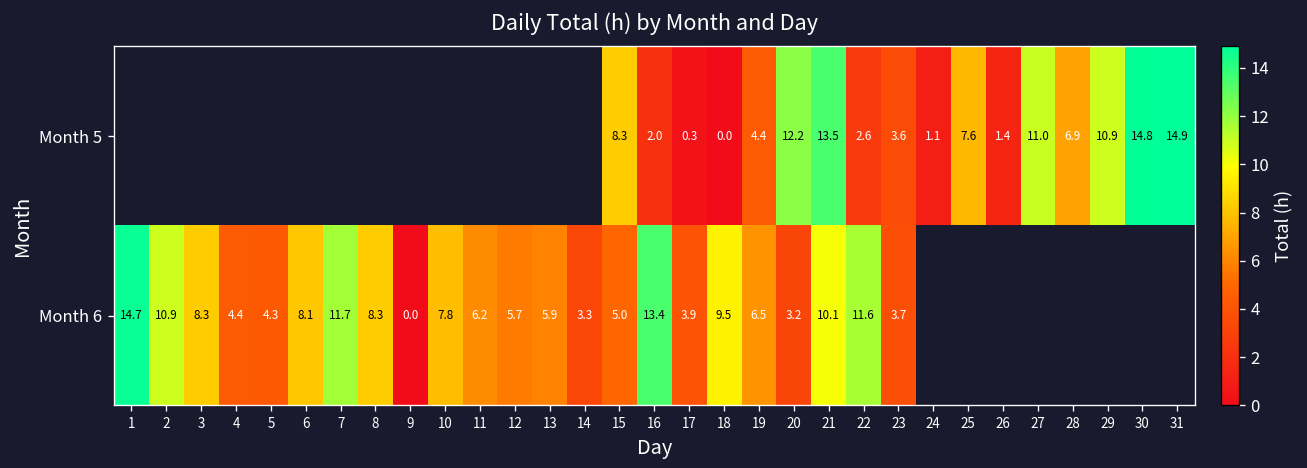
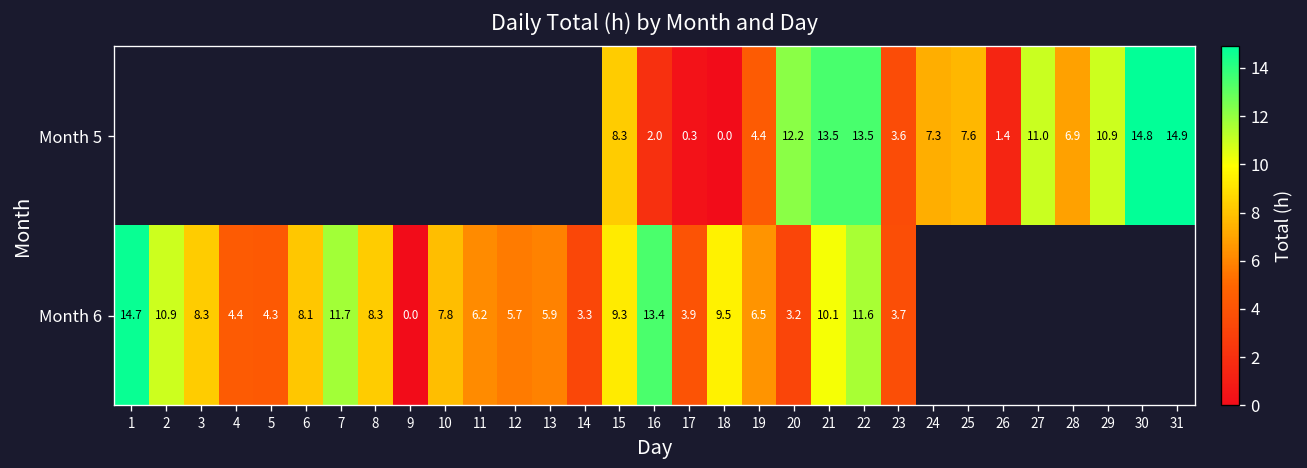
  {
    "Month 5": {
      "15": 8.3,
      "16": 2.0,
      "17": 0.3,
      "18": 0.0,
      "19": 4.4,
      "20": 12.2,
      "21": 13.5,
-     "22": 2.6,
+     "22": 13.5,
      "23": 3.6,
-     "24": 1.1,
+     "24": 7.3,
      "25": 7.6,
      "26": 1.4,
      "27": 11.0,
      "28": 6.9,
      "29": 10.9,
      "30": 14.8,
      "31": 14.9
    },
    "Month 6": {
      "1": 14.7,
      "2": 10.9,
      "3": 8.3,
      "4": 4.4,
      "5": 4.3,
      "6": 8.1,
      "7": 11.7,
      "8": 8.3,
      "9": 0.0,
      "10": 7.8,
      "11": 6.2,
      "12": 5.7,
      "13": 5.9,
      "14": 3.3,
-     "15": 5.0,
+     "15": 9.3,
      "16": 13.4,
      "17": 3.9,
      "18": 9.5,
      "19": 6.5,
      "20": 3.2,
      "21": 10.1,
      "22": 11.6,
      "23": 3.7
    }
  }
